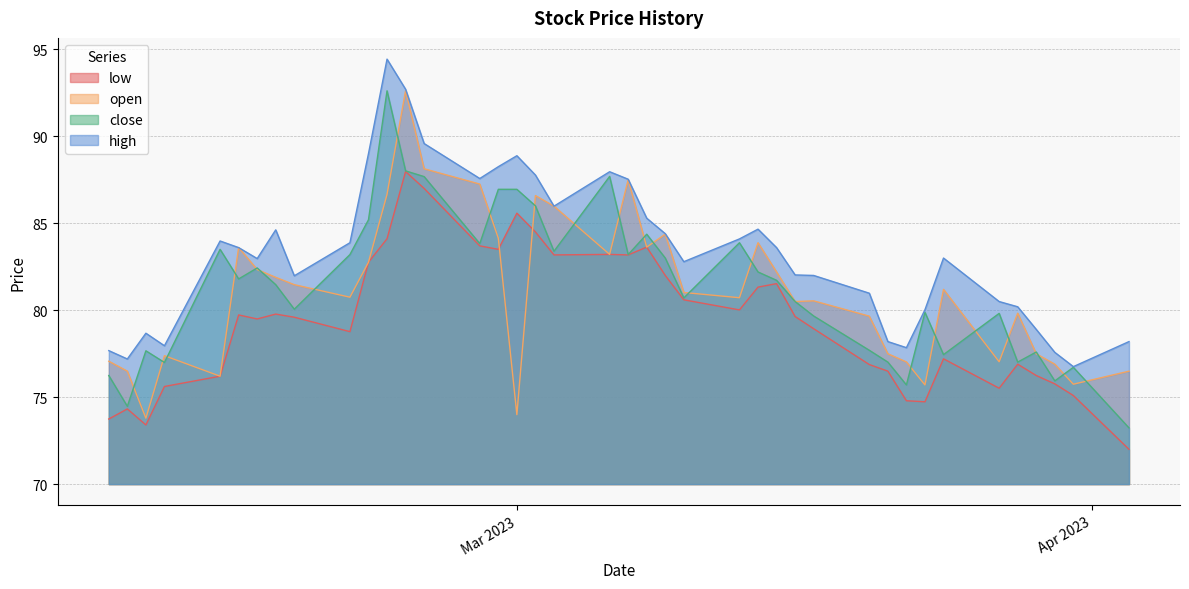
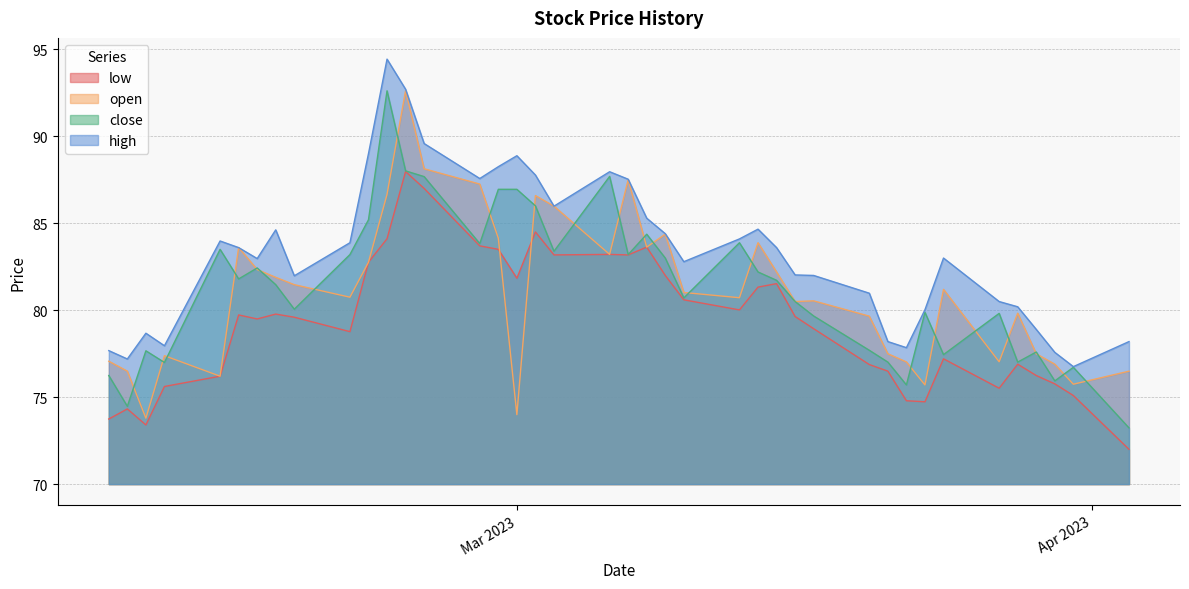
  {
    "low": {
-     "Mar 2023": 85.6
+     "Mar 2023": 81.8
    },
    "open": {
      "Mar 2023": 74.0
    },
    "close": {
      "Mar 2023": 87.0
    },
    "high": {
      "Mar 2023": 88.9
    }
  }
